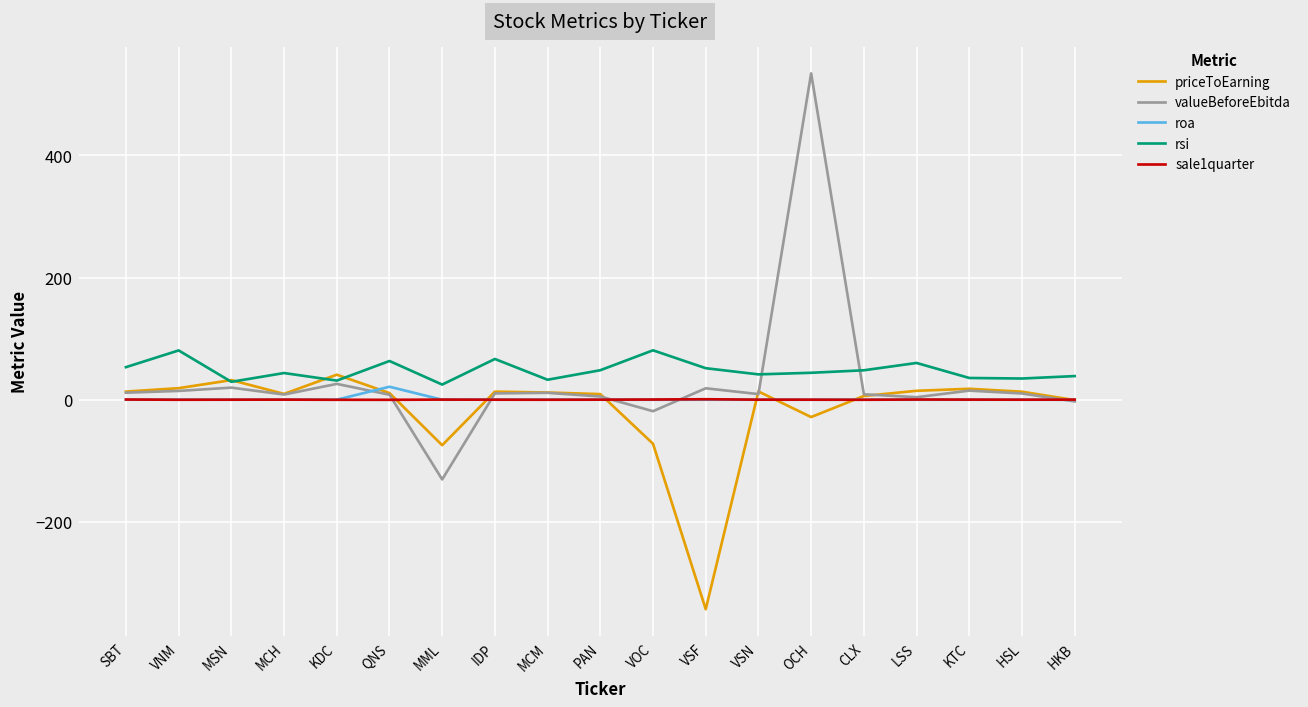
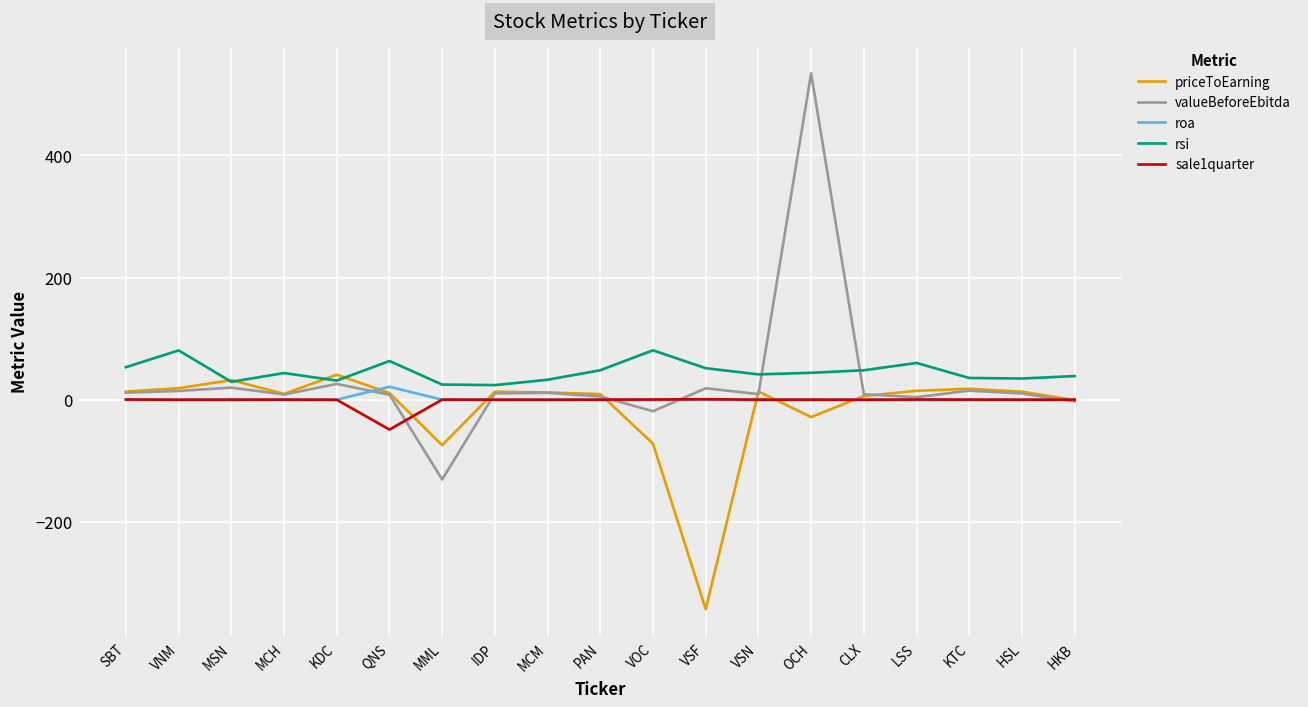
  {
    "priceToEarning": {
      "KDC": 40,
      "MML": -70,
      "VOC": -70,
      "VSF": -340,
      "OCH": -30,
      "LSS": 10
    },
    "valueBeforeEbitda": {
      "MSN": 20,
      "KDC": 30,
      "MML": -130,
      "VOC": -20,
      "VSF": 20,
      "OCH": 530
    },
    "roa": {
      "QNS": 20
    },
    "rsi": {
      "SBT": 50,
      "VNM": 80,
      "MCH": 40,
      "KDC": 30,
      "QNS": 60,
      "MML": 20,
-     "IDP": 70,
+     "IDP": 20,
      "MCM": 30,
      "PAN": 50,
      "VOC": 80,
      "VSF": 50,
      "VSN": 40,
      "OCH": 40,
      "CLX": 50,
      "LSS": 60,
      "KTC": 40,
      "HSL": 30,
      "HKB": 40
    },
    "sale1quarter": {
-     "QNS": 0
+     "QNS": -50
    }
  }
